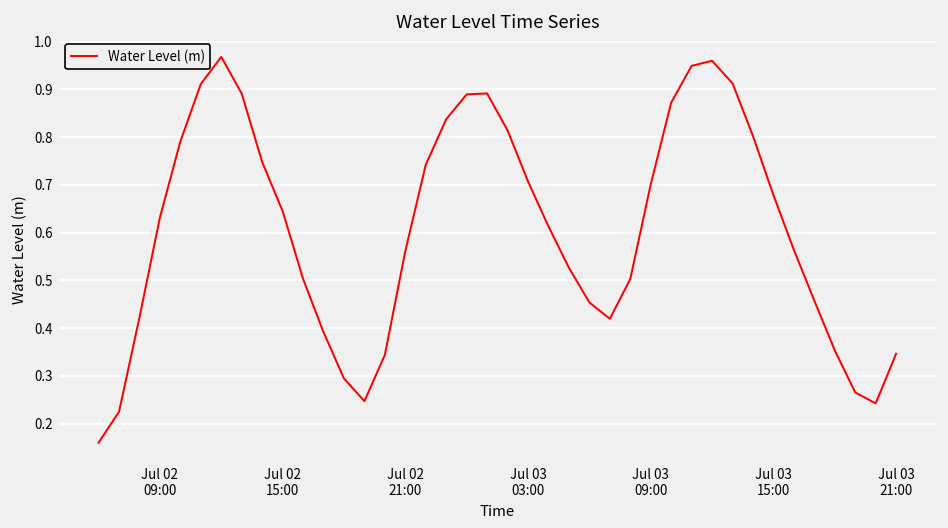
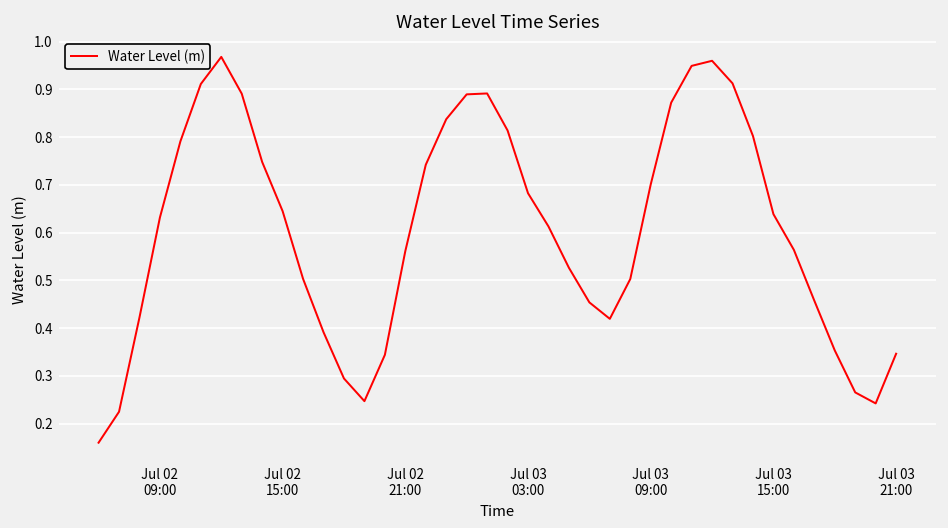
  {
    "Jul 02 09:00": 0.63,
    "Jul 02 15:00": 0.65,
    "Jul 02 21:00": 0.56,
-   "Jul 03 03:00": 0.71,
+   "Jul 03 03:00": 0.68,
    "Jul 03 09:00": 0.70,
-   "Jul 03 15:00": 0.68,
+   "Jul 03 15:00": 0.64,
    "Jul 03 21:00": 0.35
  }
